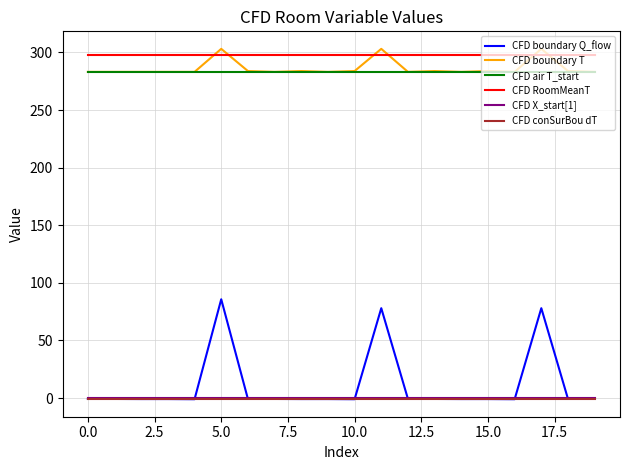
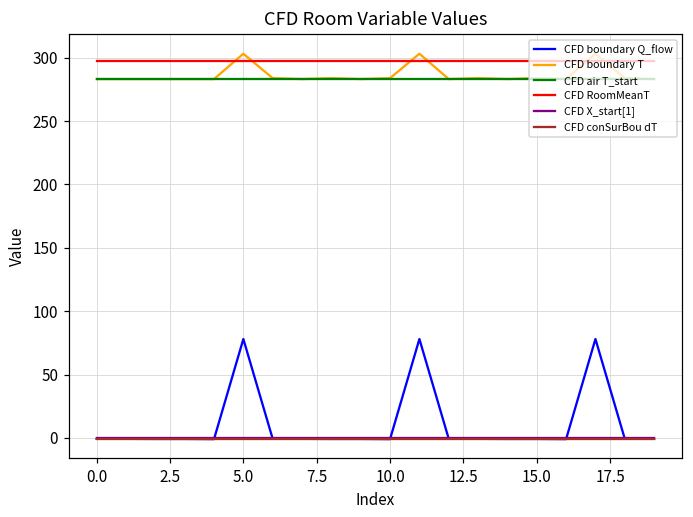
  {
    "CFD boundary Q_flow": {
-     "5.0": 86
+     "5.0": 78
    },
    "CFD boundary T": {
      "5.0": 303
    },
    "CFD air T_start": {
      "5.0": 283
    },
    "CFD RoomMeanT": {
      "0.0": 298,
      "5.0": 298,
      "10.0": 298
    }
  }
